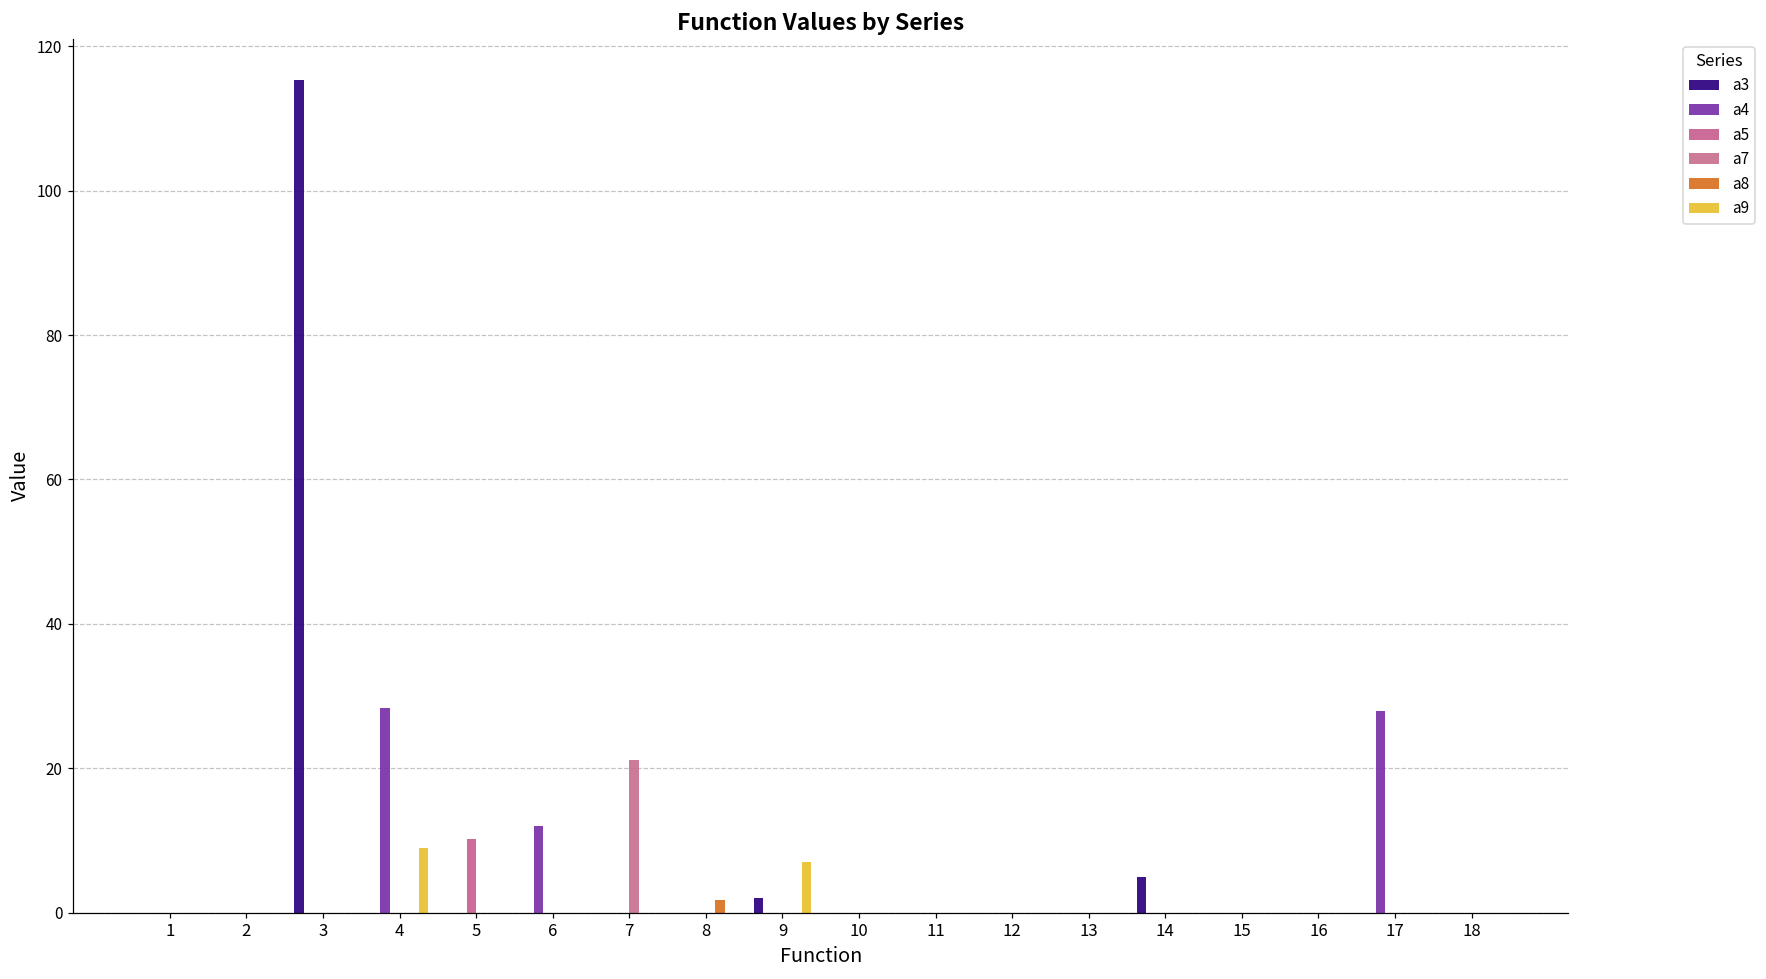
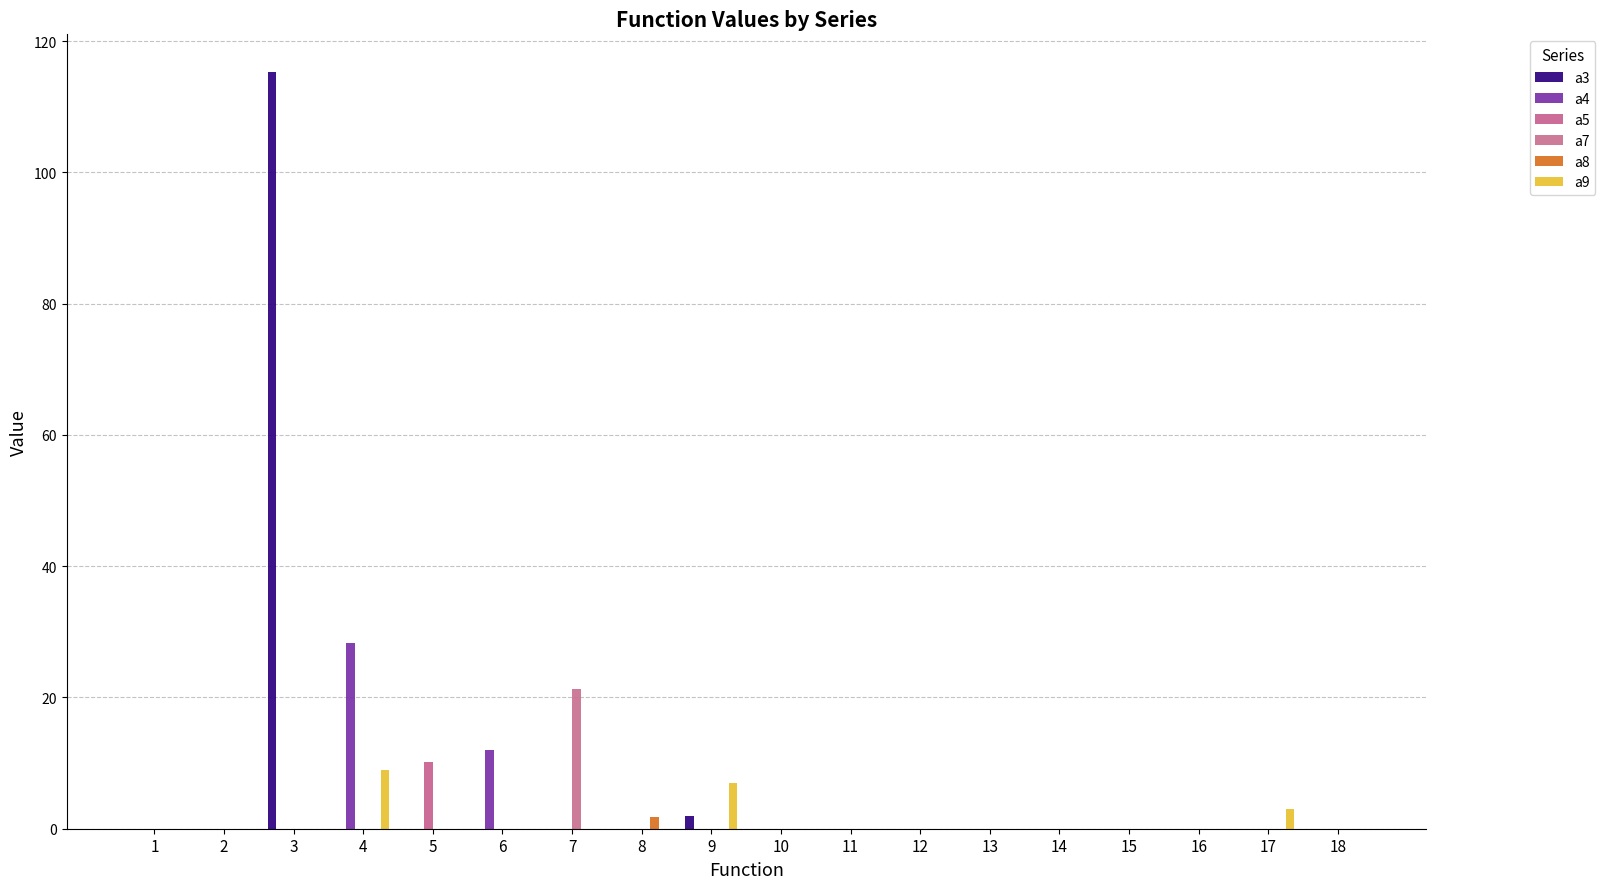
  {
    "a3": {
      "1": 0,
      "2": 0,
      "3": 115,
      "4": 0,
      "5": 0,
      "6": 0,
      "7": 0,
      "8": 0,
      "9": 2,
      "10": 0,
      "11": 0,
      "12": 0,
      "13": 0,
-     "14": 5,
+     "14": 0,
      "15": 0,
      "16": 0,
      "17": 0,
      "18": 0
    },
    "a4": {
      "1": 0,
      "2": 0,
      "3": 0,
      "4": 28,
      "5": 0,
      "6": 12,
      "7": 0,
      "8": 0,
      "9": 0,
      "10": 0,
      "11": 0,
      "12": 0,
      "13": 0,
      "14": 0,
      "15": 0,
      "16": 0,
-     "17": 28,
+     "17": 0,
      "18": 0
    },
    "a8": {
      "1": 0,
      "2": 0,
      "3": 0,
      "4": 0,
      "5": 0,
      "6": 0,
      "7": 0,
      "8": 2,
      "9": 0,
      "10": 0,
      "11": 0,
      "12": 0,
      "13": 0,
      "14": 0,
      "15": 0,
      "16": 0,
      "17": 0,
      "18": 0
    },
    "a9": {
      "1": 0,
      "2": 0,
      "3": 0,
      "4": 9,
      "5": 0,
      "6": 0,
      "7": 0,
      "8": 0,
      "9": 7,
      "10": 0,
      "11": 0,
      "12": 0,
      "13": 0,
      "14": 0,
      "15": 0,
      "16": 0,
-     "17": 0,
+     "17": 3,
      "18": 0
    }
  }
